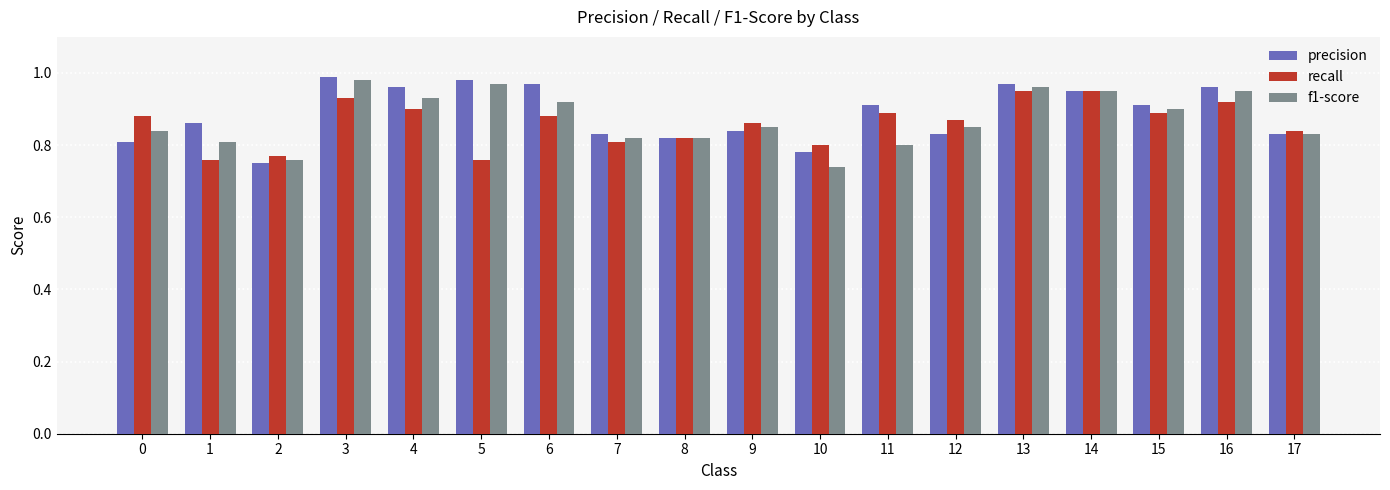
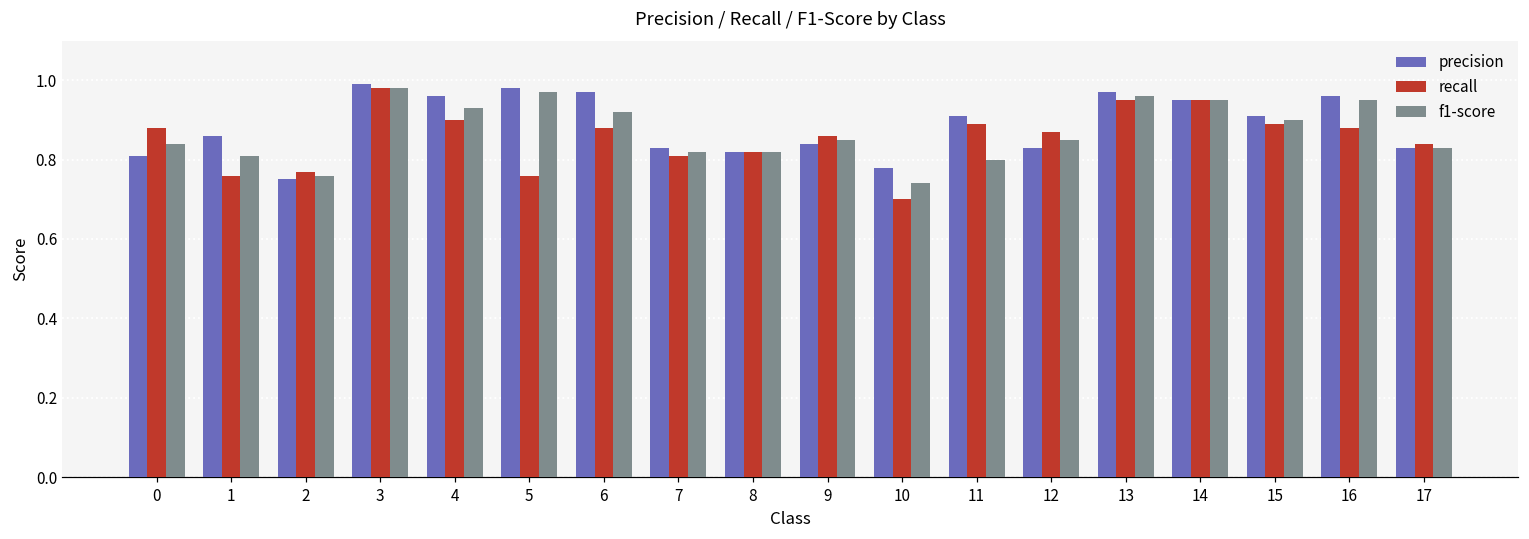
  {
    "precision": {
      "0": 0.81,
      "1": 0.86,
      "2": 0.75,
      "3": 0.99,
      "4": 0.96,
      "5": 0.98,
      "6": 0.97,
      "7": 0.83,
      "8": 0.82,
      "9": 0.84,
      "10": 0.78,
      "11": 0.91,
      "12": 0.83,
      "13": 0.97,
      "14": 0.95,
      "15": 0.91,
      "16": 0.96,
      "17": 0.83
    },
    "recall": {
      "0": 0.88,
      "1": 0.76,
      "2": 0.77,
-     "3": 0.93,
+     "3": 0.98,
      "4": 0.90,
      "5": 0.76,
      "6": 0.88,
      "7": 0.81,
      "8": 0.82,
      "9": 0.86,
-     "10": 0.8,
+     "10": 0.7,
      "11": 0.89,
      "12": 0.87,
      "13": 0.95,
      "14": 0.95,
      "15": 0.89,
-     "16": 0.92,
+     "16": 0.88,
      "17": 0.84
    },
    "f1-score": {
      "0": 0.84,
      "1": 0.81,
      "2": 0.76,
      "3": 0.98,
      "4": 0.93,
      "5": 0.97,
      "6": 0.92,
      "7": 0.82,
      "8": 0.82,
      "9": 0.85,
      "10": 0.74,
      "11": 0.80,
      "12": 0.85,
      "13": 0.96,
      "14": 0.95,
      "15": 0.90,
      "16": 0.95,
      "17": 0.83
    }
  }
